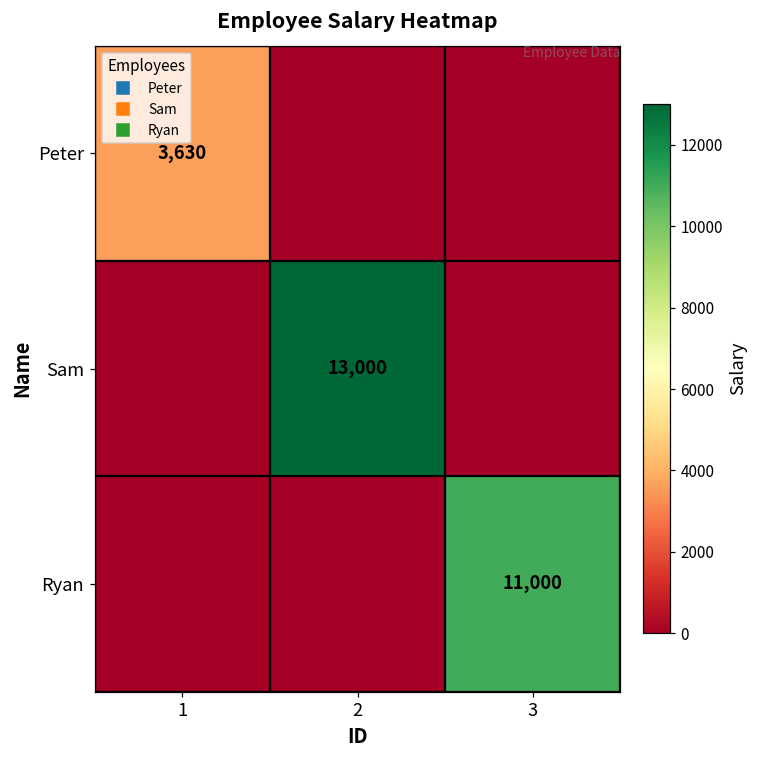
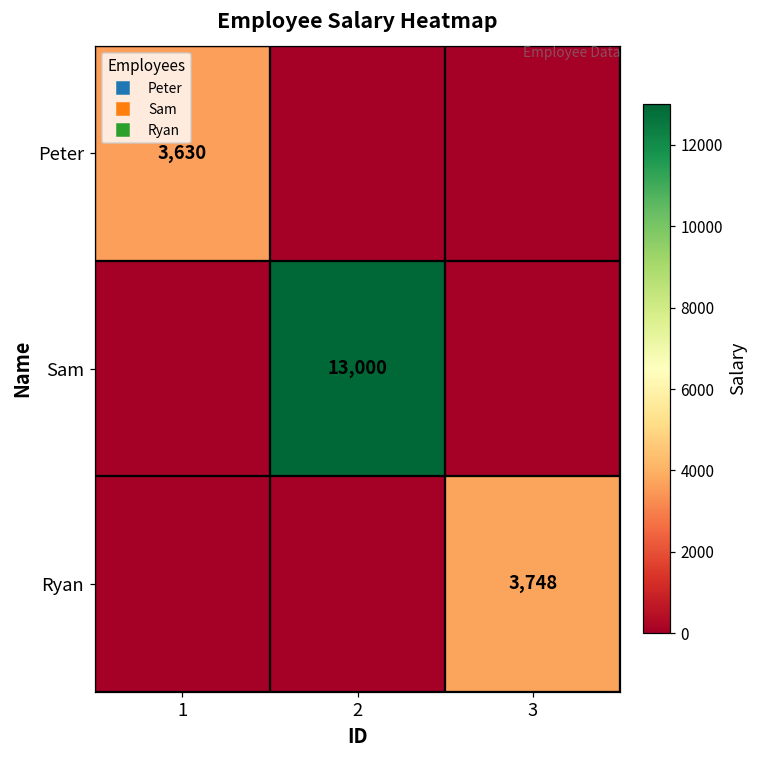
  {
    "Peter": {
      "1": "3,630"
    },
    "Sam": {
      "2": "13,000"
    },
    "Ryan": {
-     "3": "11,000"
+     "3": "3,748"
    }
  }
